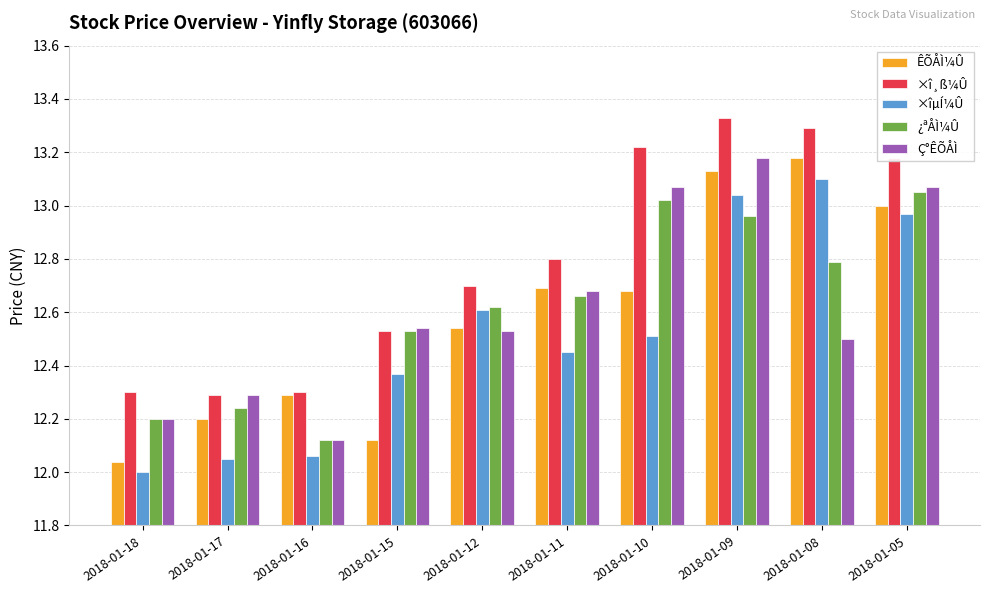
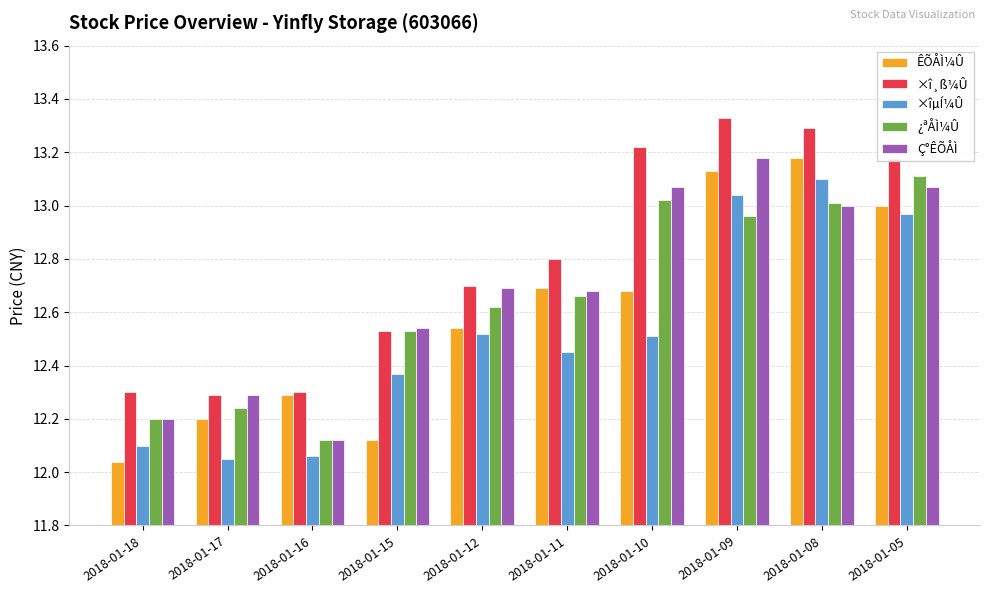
  {
    "ÊÕÅÌ¼Û": {
      "2018-01-18": 12.04,
      "2018-01-17": 12.20,
      "2018-01-16": 12.29,
      "2018-01-15": 12.12,
      "2018-01-12": 12.54,
      "2018-01-11": 12.69,
      "2018-01-10": 12.68,
      "2018-01-09": 13.13,
      "2018-01-08": 13.18,
      "2018-01-05": 13.00
    },
    "×î¸ß¼Û": {
      "2018-01-18": 12.30,
      "2018-01-17": 12.29,
      "2018-01-16": 12.30,
      "2018-01-15": 12.53,
      "2018-01-12": 12.70,
      "2018-01-11": 12.80,
      "2018-01-10": 13.22,
      "2018-01-09": 13.33,
      "2018-01-08": 13.29
    },
    "×îµÍ¼Û": {
-     "2018-01-18": 12.0,
+     "2018-01-18": 12.1,
      "2018-01-17": 12.05,
      "2018-01-16": 12.06,
      "2018-01-15": 12.37,
-     "2018-01-12": 12.61,
+     "2018-01-12": 12.52,
      "2018-01-11": 12.45,
      "2018-01-10": 12.51,
      "2018-01-09": 13.04,
      "2018-01-08": 13.10,
      "2018-01-05": 12.97
    },
    "¿ªÅÌ¼Û": {
      "2018-01-18": 12.20,
      "2018-01-17": 12.24,
      "2018-01-16": 12.12,
      "2018-01-15": 12.53,
      "2018-01-12": 12.62,
      "2018-01-11": 12.66,
      "2018-01-10": 13.02,
      "2018-01-09": 12.96,
-     "2018-01-08": 12.79,
-     "2018-01-05": 13.05
+     "2018-01-08": 13.01,
+     "2018-01-05": 13.11
    },
    "Ç°ÊÕÅÌ": {
      "2018-01-18": 12.20,
      "2018-01-17": 12.29,
      "2018-01-16": 12.12,
      "2018-01-15": 12.54,
-     "2018-01-12": 12.53,
+     "2018-01-12": 12.69,
      "2018-01-11": 12.68,
      "2018-01-10": 13.07,
      "2018-01-09": 13.18,
-     "2018-01-08": 12.5,
+     "2018-01-08": 13.0,
      "2018-01-05": 13.07
    }
  }
